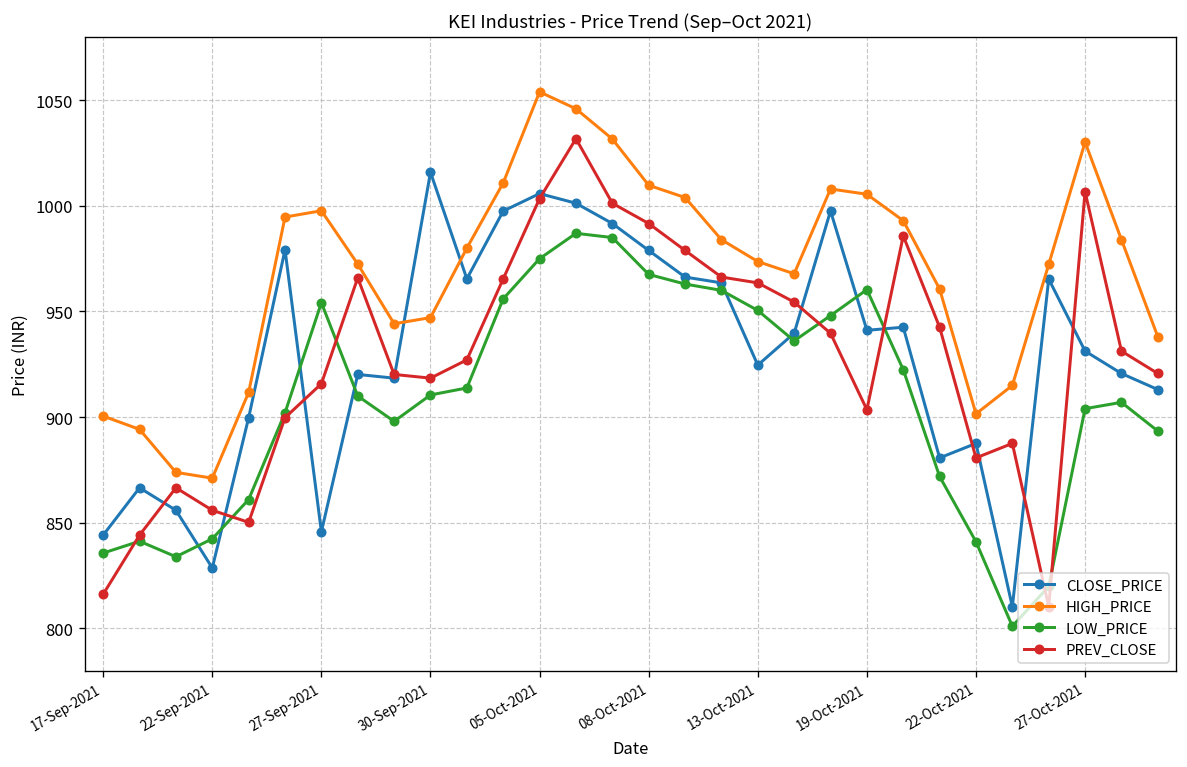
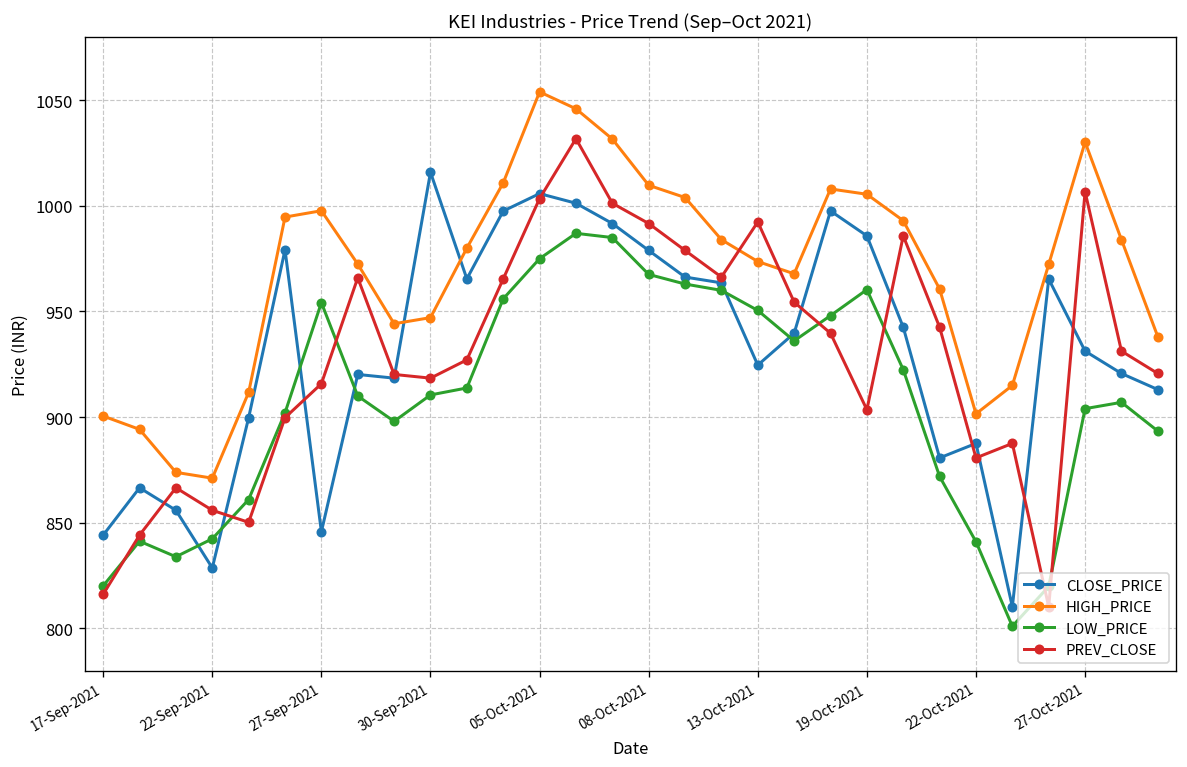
  {
    "CLOSE_PRICE": {
      "17-Sep-2021": 844,
      "22-Sep-2021": 829,
      "27-Sep-2021": 846,
      "30-Sep-2021": 1016,
      "05-Oct-2021": 1006,
      "08-Oct-2021": 979,
      "13-Oct-2021": 925,
-     "19-Oct-2021": 941,
+     "19-Oct-2021": 986,
      "22-Oct-2021": 888,
      "27-Oct-2021": 931
    },
    "HIGH_PRICE": {
      "17-Sep-2021": 901,
      "22-Sep-2021": 871,
      "27-Sep-2021": 998,
      "30-Sep-2021": 947,
      "05-Oct-2021": 1054,
      "08-Oct-2021": 1010,
      "13-Oct-2021": 974,
      "19-Oct-2021": 1006,
      "22-Oct-2021": 902,
      "27-Oct-2021": 1030
    },
    "LOW_PRICE": {
-     "17-Sep-2021": 836,
+     "17-Sep-2021": 820,
      "22-Sep-2021": 842,
      "27-Sep-2021": 954,
      "30-Sep-2021": 911,
      "05-Oct-2021": 975,
      "08-Oct-2021": 968,
      "13-Oct-2021": 951,
      "19-Oct-2021": 960,
      "22-Oct-2021": 841,
      "27-Oct-2021": 904
    },
    "PREV_CLOSE": {
      "17-Sep-2021": 816,
      "22-Sep-2021": 856,
      "27-Sep-2021": 916,
      "30-Sep-2021": 918,
      "05-Oct-2021": 1003,
      "08-Oct-2021": 992,
-     "13-Oct-2021": 964,
+     "13-Oct-2021": 992,
      "19-Oct-2021": 904,
      "22-Oct-2021": 881,
      "27-Oct-2021": 1007
    }
  }
